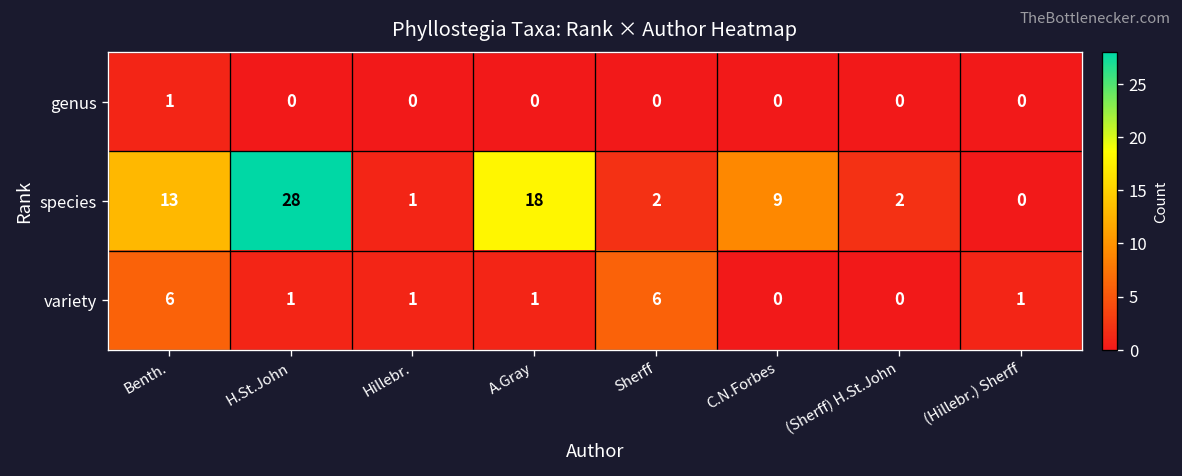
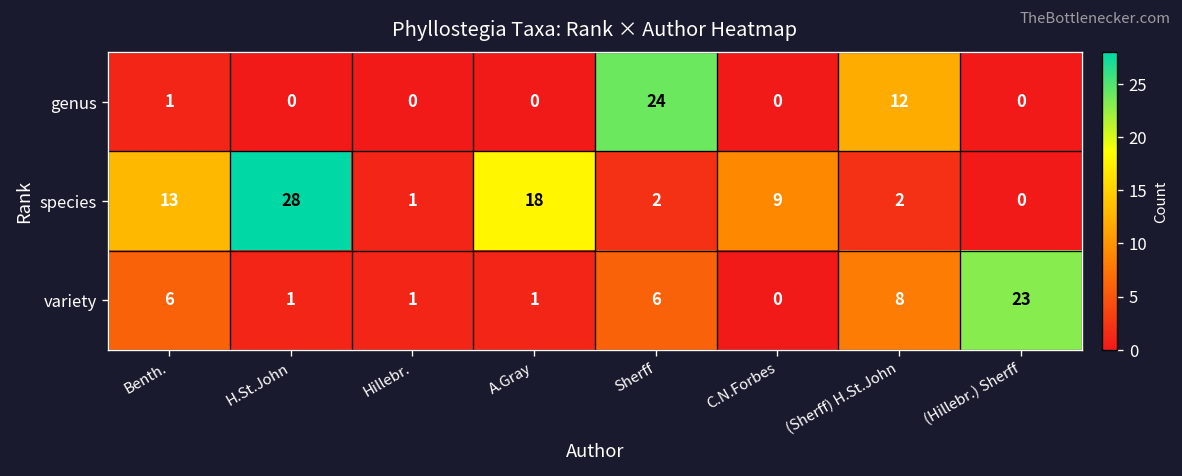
  {
    "genus": {
      "Benth.": 1,
      "H.St.John": 0,
      "Hillebr.": 0,
      "A.Gray": 0,
-     "Sherff": 0,
+     "Sherff": 24,
      "C.N.Forbes": 0,
-     "(Sherff) H.St.John": 0,
+     "(Sherff) H.St.John": 12,
      "(Hillebr.) Sherff": 0
    },
    "species": {
      "Benth.": 13,
      "H.St.John": 28,
      "Hillebr.": 1,
      "A.Gray": 18,
      "Sherff": 2,
      "C.N.Forbes": 9,
      "(Sherff) H.St.John": 2,
      "(Hillebr.) Sherff": 0
    },
    "variety": {
      "Benth.": 6,
      "H.St.John": 1,
      "Hillebr.": 1,
      "A.Gray": 1,
      "Sherff": 6,
      "C.N.Forbes": 0,
-     "(Sherff) H.St.John": 0,
-     "(Hillebr.) Sherff": 1
+     "(Sherff) H.St.John": 8,
+     "(Hillebr.) Sherff": 23
    }
  }
